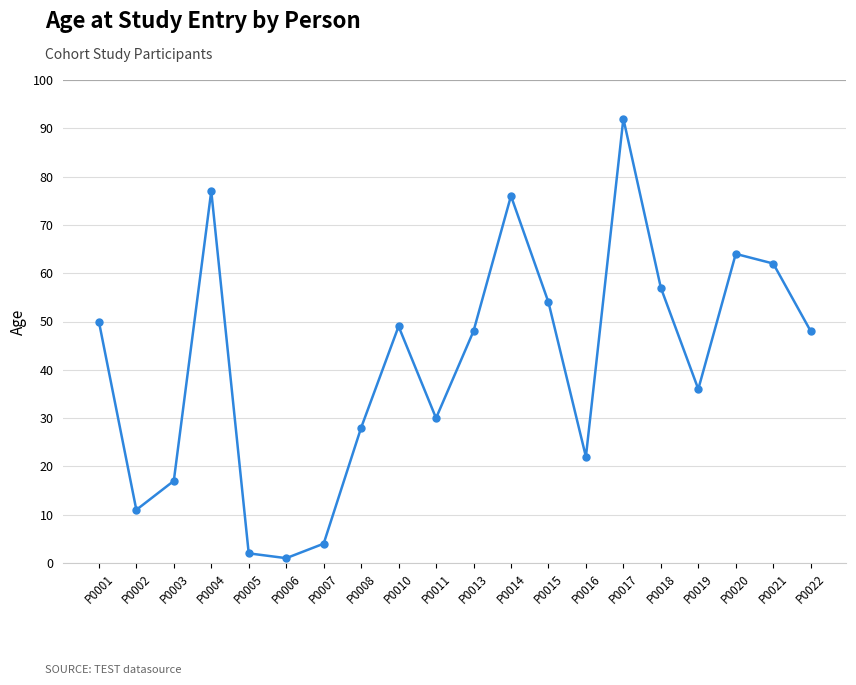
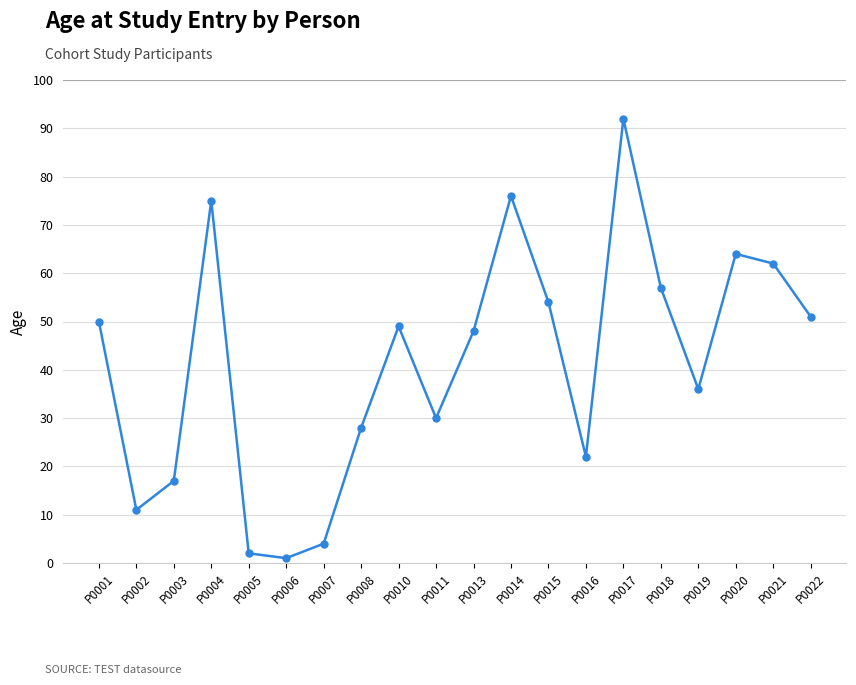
  {
    "P0001": 50,
    "P0002": 11,
    "P0003": 17,
-   "P0004": 77,
+   "P0004": 75,
    "P0005": 2,
    "P0006": 1,
    "P0007": 4,
    "P0008": 28,
    "P0010": 49,
    "P0011": 30,
    "P0013": 48,
    "P0014": 76,
    "P0015": 54,
    "P0016": 22,
    "P0017": 92,
    "P0018": 57,
    "P0019": 36,
    "P0020": 64,
    "P0021": 62,
-   "P0022": 48
+   "P0022": 51
  }
